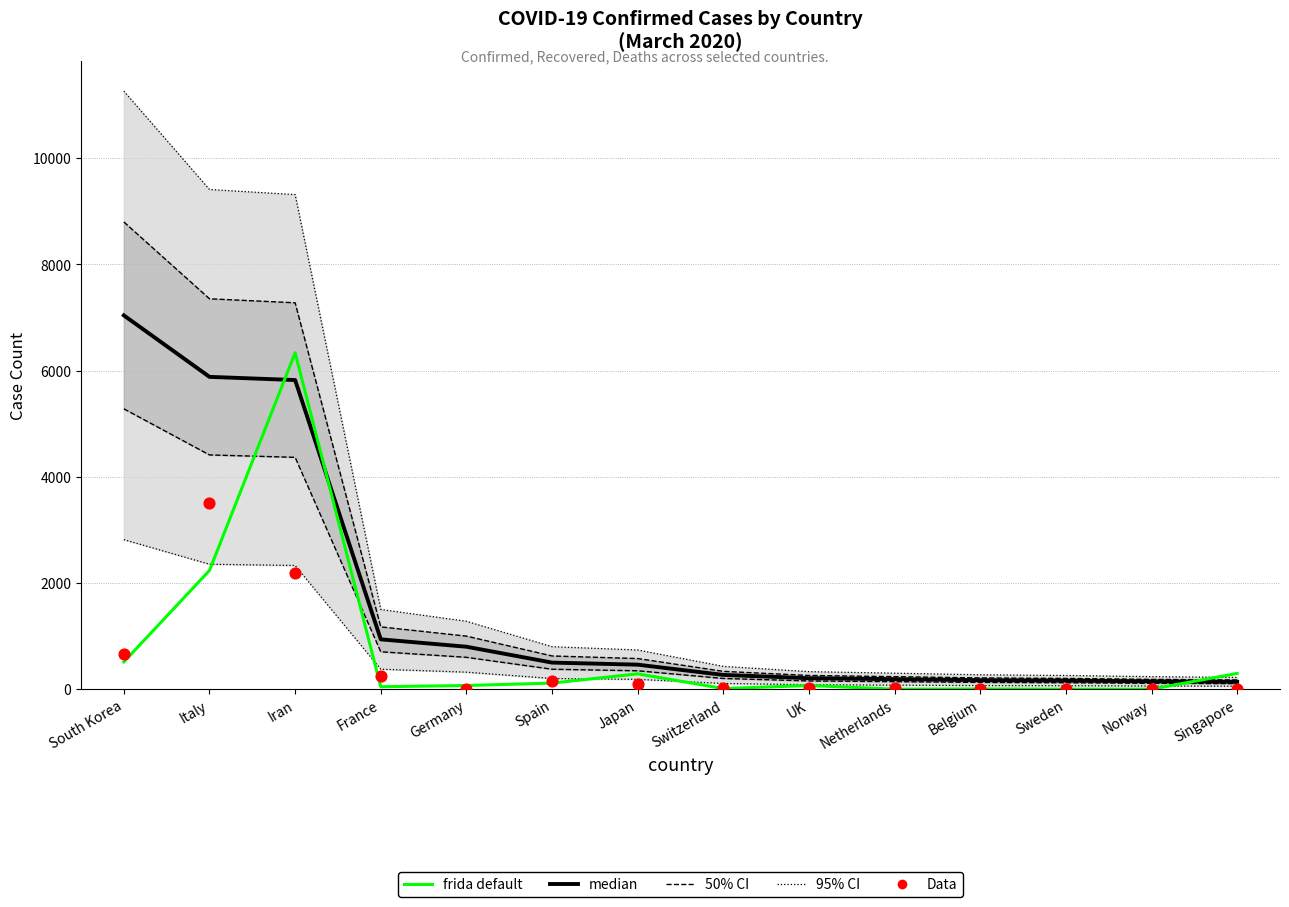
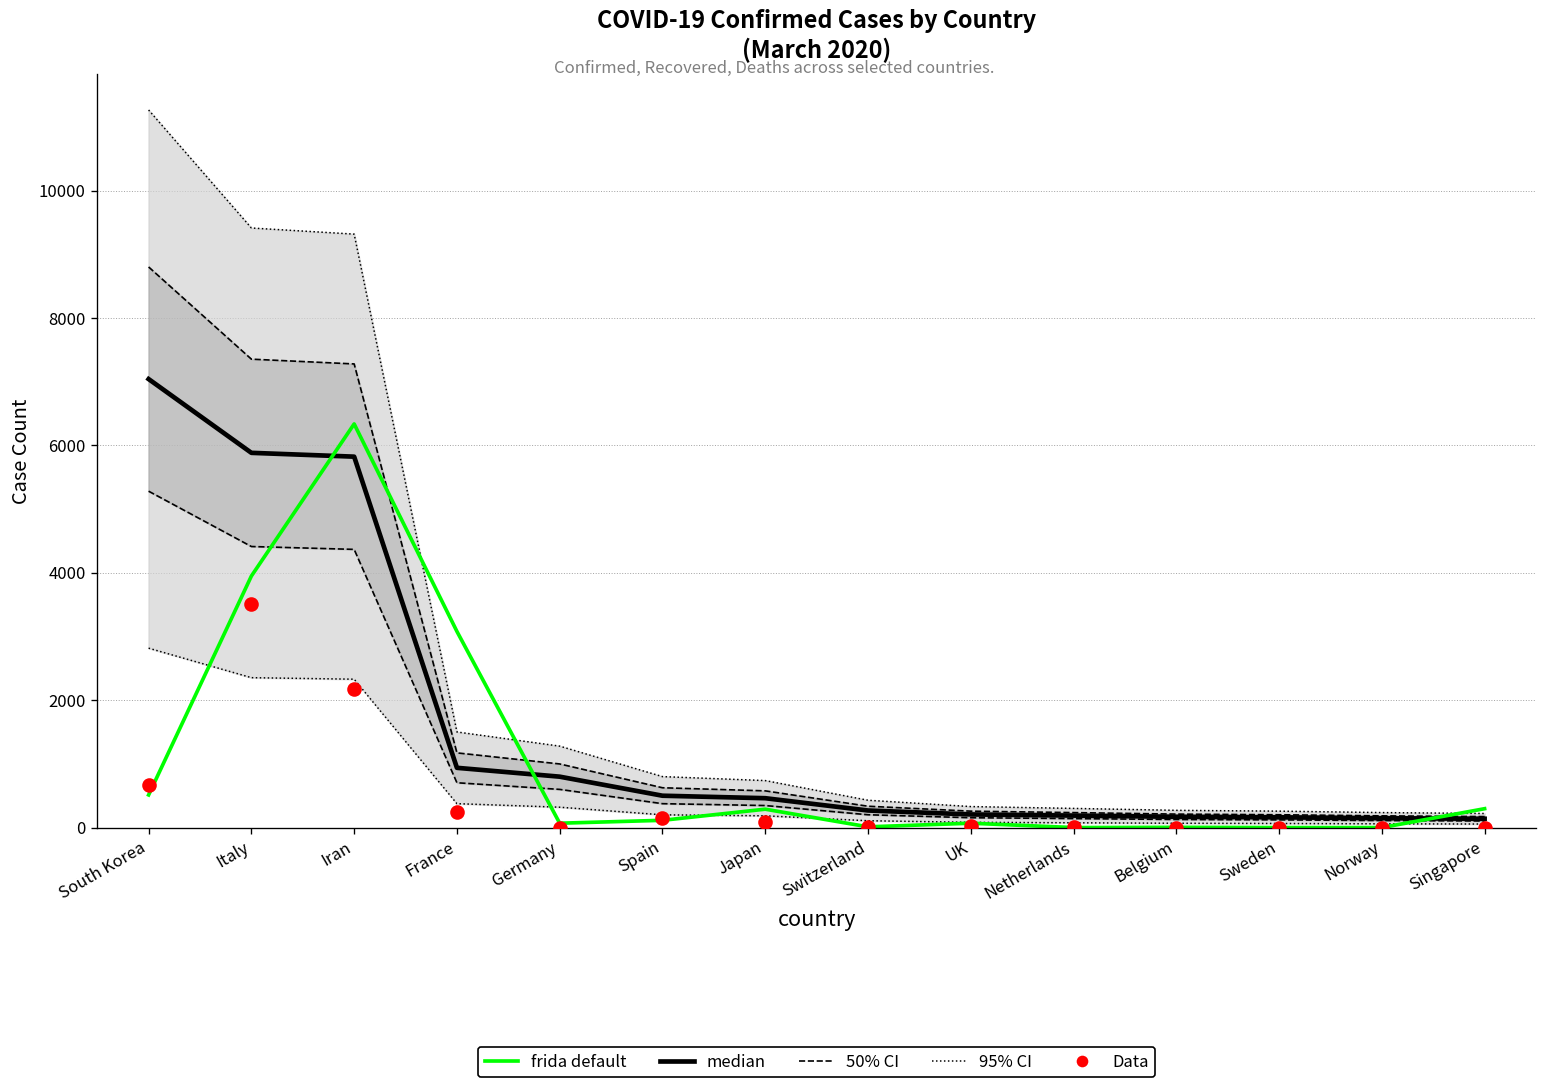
  {
    "frida default": {
      "South Korea": 500,
-     "Italy": 2200,
+     "Italy": 3900,
      "Iran": 6300,
-     "France": 0,
+     "France": 3100,
      "Germany": 100,
      "Japan": 300,
      "Singapore": 300
    }
  }
